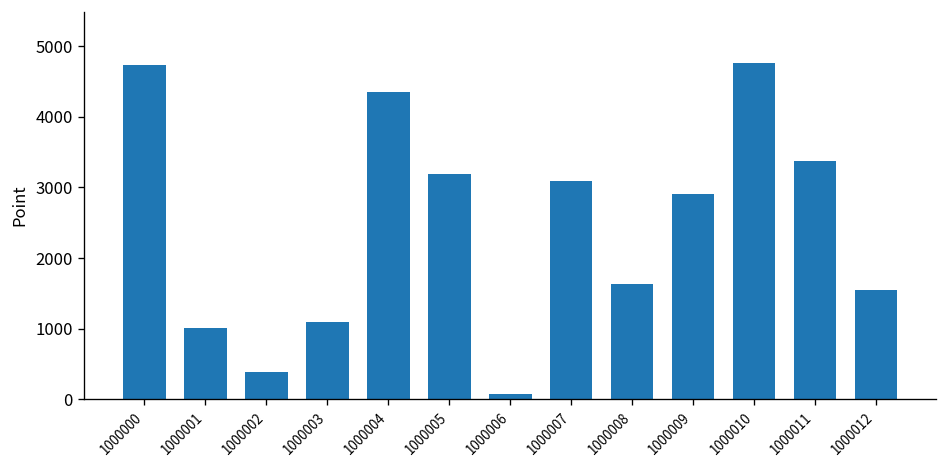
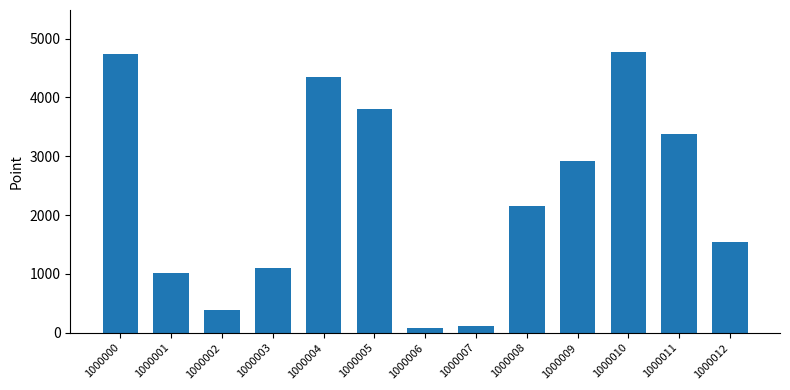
  {
    "1000000": 4700,
    "1000001": 1000,
    "1000002": 400,
    "1000003": 1100,
    "1000004": 4300,
-   "1000005": 3200,
+   "1000005": 3800,
    "1000006": 100,
-   "1000007": 3100,
-   "1000008": 1600,
+   "1000007": 100,
+   "1000008": 2200,
    "1000009": 2900,
    "1000010": 4800,
    "1000011": 3400,
    "1000012": 1600
  }
